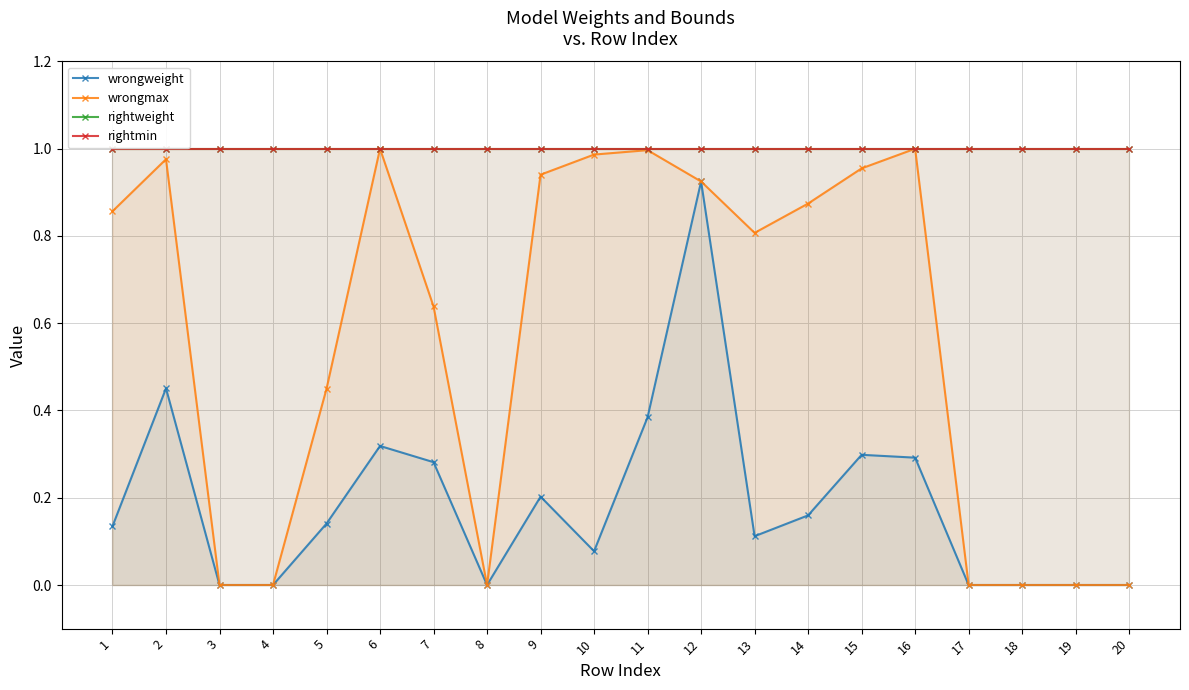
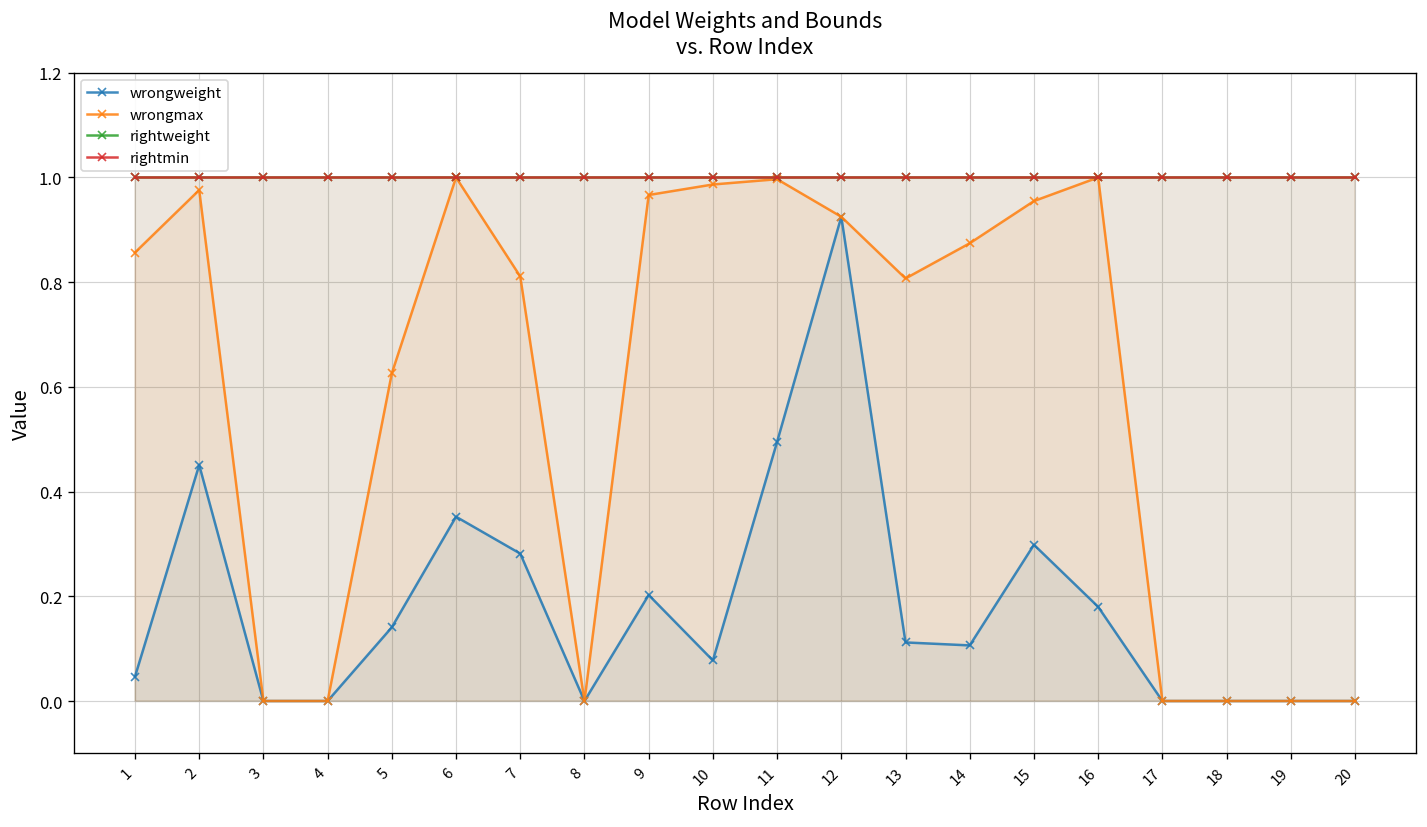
  {
    "wrongweight": {
-     "1": 0.13,
+     "1": 0.05,
      "2": 0.45,
      "5": 0.14,
-     "6": 0.32,
+     "6": 0.35,
      "7": 0.28,
      "9": 0.20,
      "10": 0.08,
-     "11": 0.38,
+     "11": 0.50,
      "13": 0.11,
-     "14": 0.16,
+     "14": 0.11,
      "15": 0.30,
-     "16": 0.29
+     "16": 0.18
    },
    "wrongmax": {
      "1": 0.86,
      "2": 0.98,
-     "5": 0.45,
-     "7": 0.64,
-     "9": 0.94,
+     "5": 0.63,
+     "7": 0.81,
+     "9": 0.97,
      "10": 0.99,
      "13": 0.81,
      "14": 0.87,
      "15": 0.95
    },
    "rightmin": {
      "1": 1.00,
      "2": 1.00,
      "3": 1.00,
      "4": 1.00,
      "5": 1.00,
      "7": 1.00,
      "8": 1.00,
      "9": 1.00,
      "10": 1.00,
      "12": 1.00,
      "13": 1.00,
      "14": 1.00,
      "15": 1.00,
      "17": 1.00,
      "18": 1.00,
      "19": 1.00,
      "20": 1.00
    }
  }
